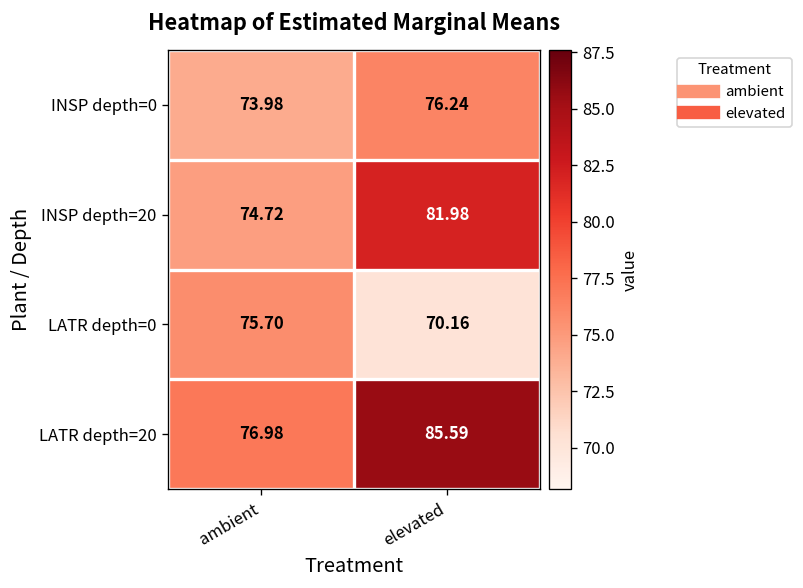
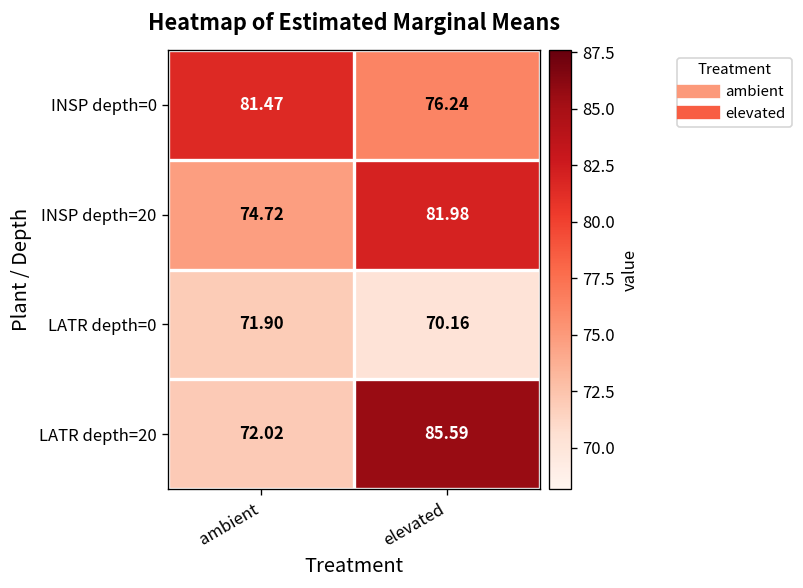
  {
    "INSP depth=0": {
-     "ambient": 73.98,
+     "ambient": 81.47,
      "elevated": 76.24
    },
    "INSP depth=20": {
      "ambient": 74.72,
      "elevated": 81.98
    },
    "LATR depth=0": {
-     "ambient": 75.70,
+     "ambient": 71.90,
      "elevated": 70.16
    },
    "LATR depth=20": {
-     "ambient": 76.98,
+     "ambient": 72.02,
      "elevated": 85.59
    }
  }
